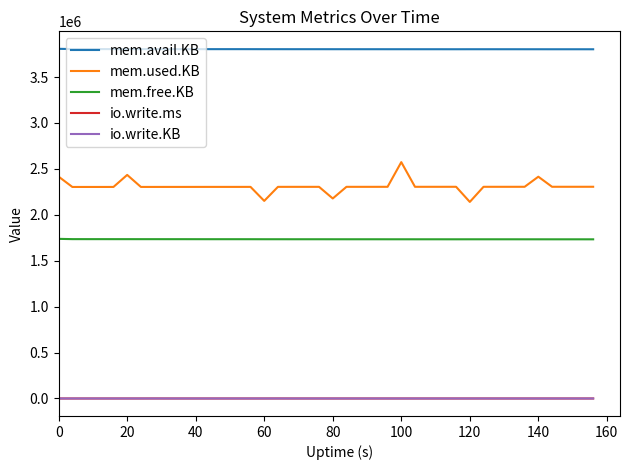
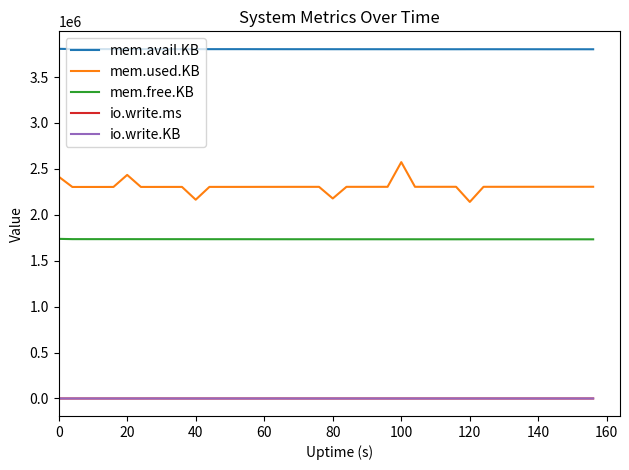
  {
    "mem.avail.KB": {
      "0": 3800000,
      "60": 3800000,
      "80": 3800000,
      "100": 3800000,
      "120": 3800000,
      "140": 3800000
    },
    "mem.used.KB": {
      "0": 2400000,
      "20": 2400000,
-     "40": 2300000,
-     "60": 2200000,
+     "40": 2200000,
+     "60": 2300000,
      "80": 2200000,
      "100": 2600000,
      "120": 2100000,
-     "140": 2400000
+     "140": 2300000
    },
    "mem.free.KB": {
      "0": 1700000,
      "20": 1700000,
      "40": 1700000,
      "60": 1700000,
      "80": 1700000,
      "100": 1700000,
      "120": 1700000,
      "140": 1700000
    },
    "io.write.KB": {
      "0": 0,
      "20": 0,
      "40": 0,
      "60": 0,
      "80": 0,
      "100": 0,
      "120": 0,
      "140": 0
    }
  }
